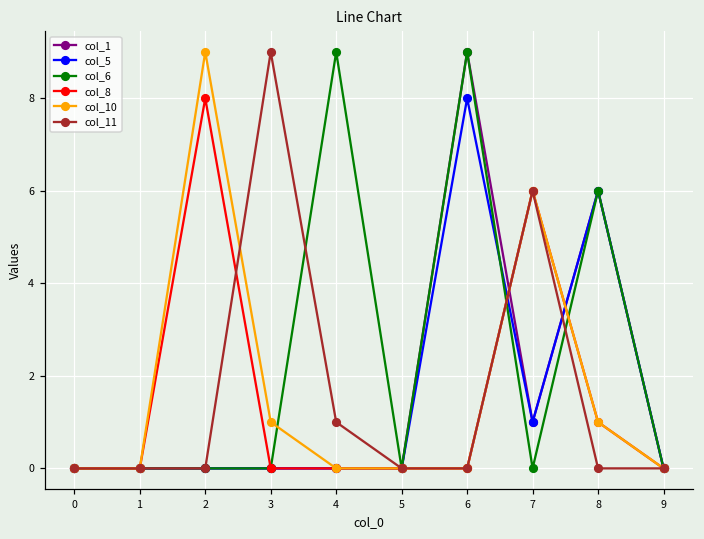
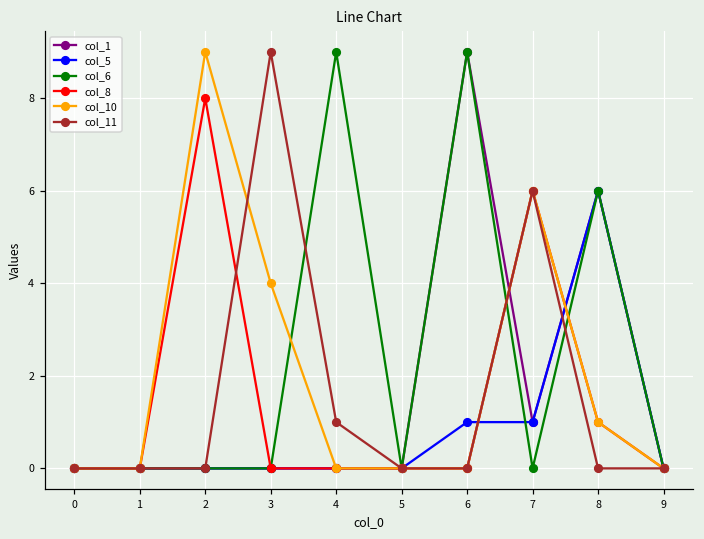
  {
    "col_5": {
-     "6": 8
+     "6": 1
    },
    "col_6": {
      "4": 9,
      "7": 0
    },
    "col_8": {
      "2": 8
    },
    "col_10": {
      "2": 9,
-     "3": 1
+     "3": 4
    },
    "col_11": {
      "3": 9,
      "4": 1,
      "8": 0
    }
  }
